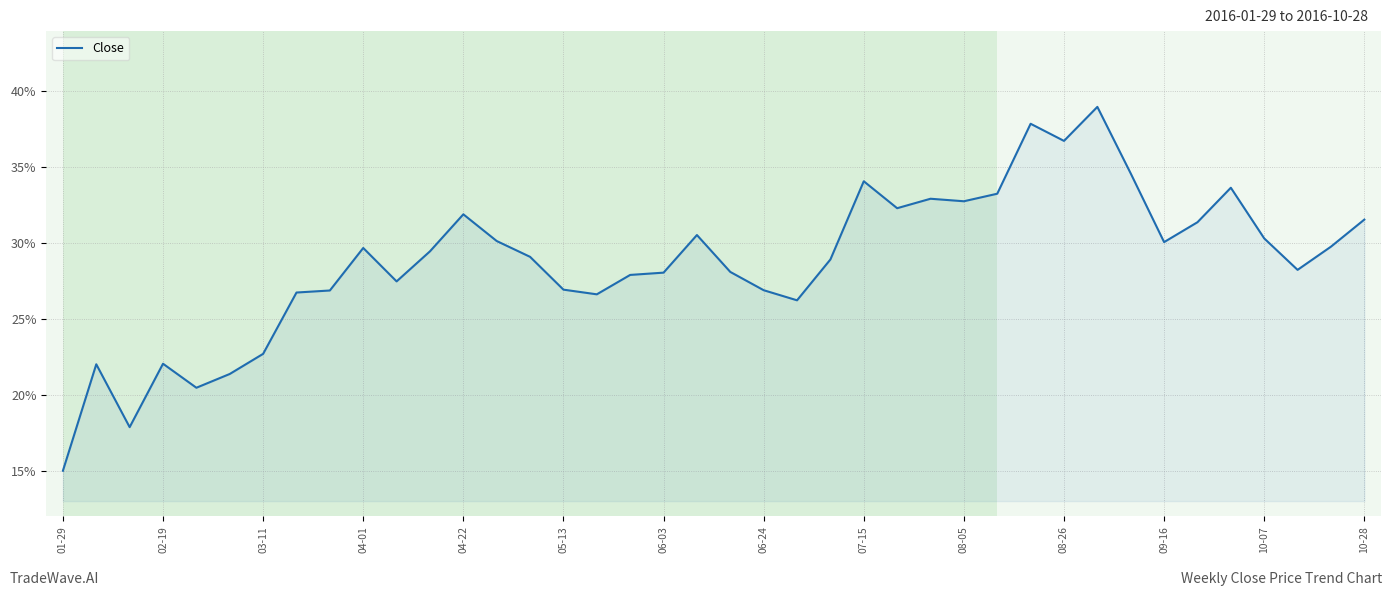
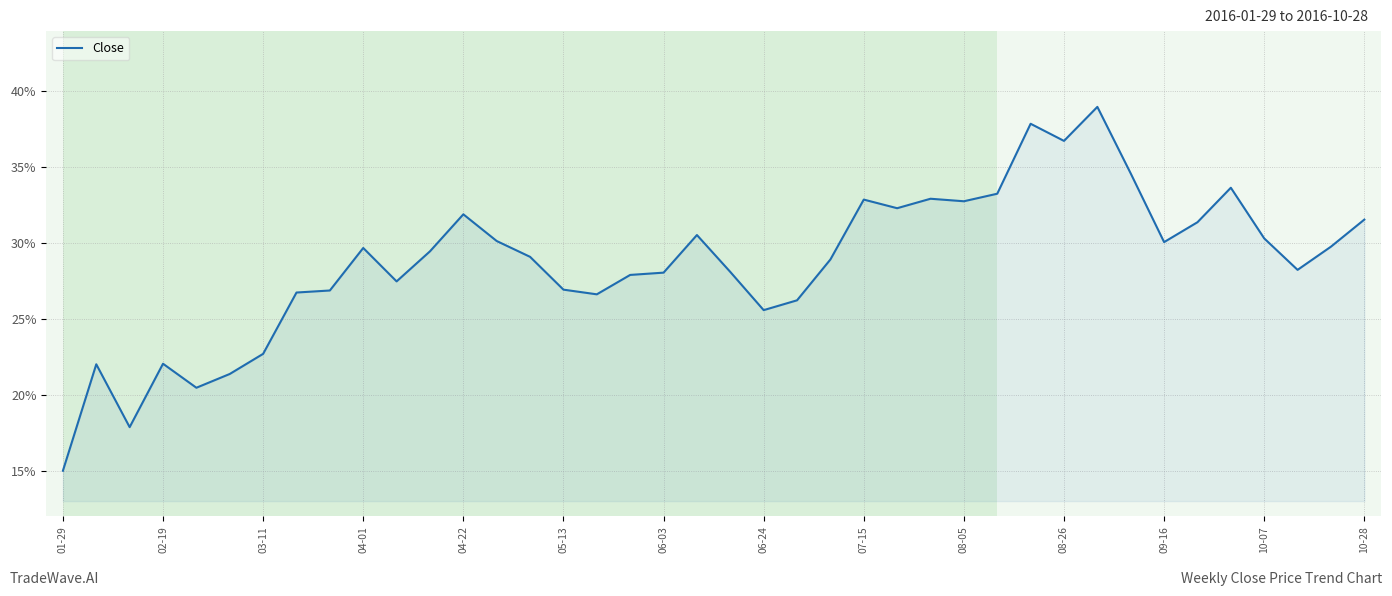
  {
    "01-29": "15.0%",
    "02-19": "22.1%",
    "03-11": "22.7%",
    "04-01": "29.7%",
    "04-22": "31.9%",
    "05-13": "26.9%",
    "06-03": "28.1%",
-   "06-24": "26.9%",
-   "07-15": "34.1%",
+   "06-24": "25.6%",
+   "07-15": "32.9%",
    "08-05": "32.8%",
    "08-26": "36.7%",
    "09-16": "30.1%",
    "10-07": "30.3%",
    "10-28": "31.5%"
  }
